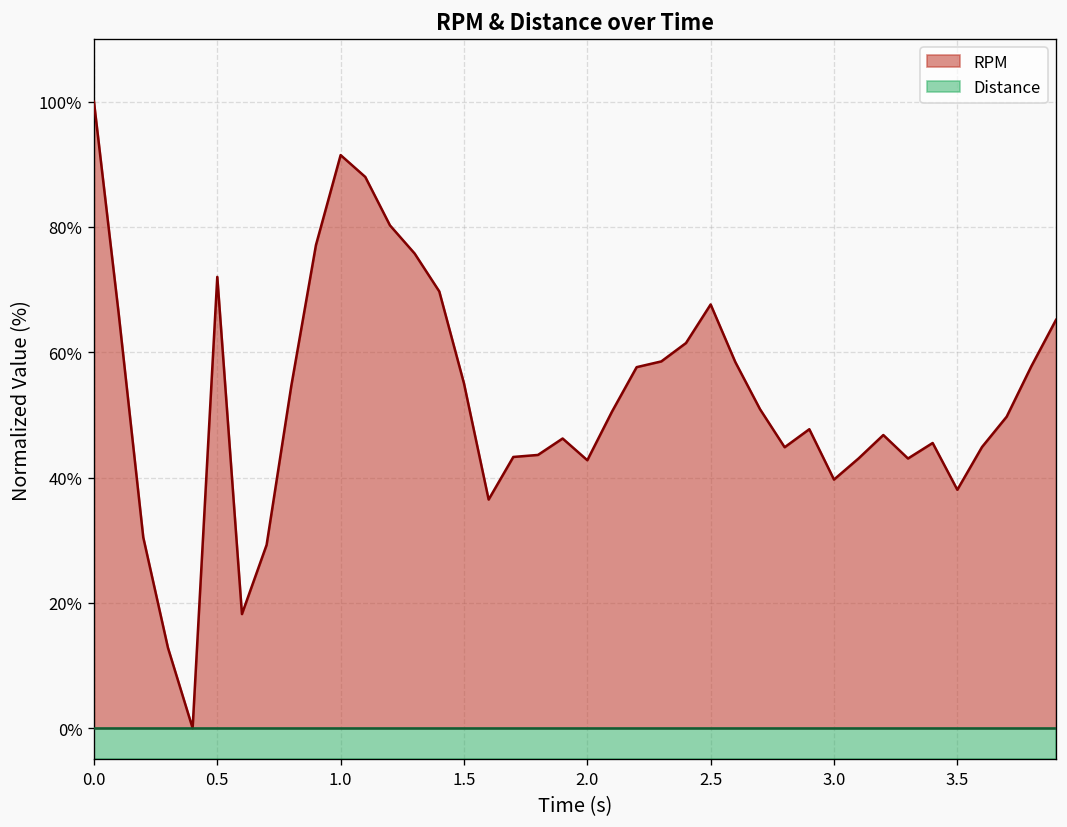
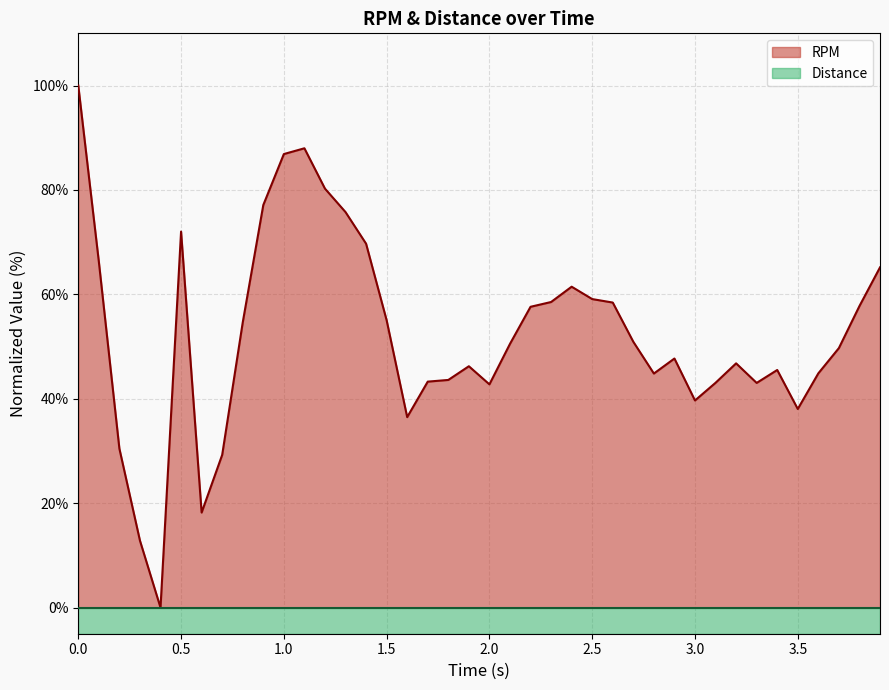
  {
    "RPM": {
      "0.0": "100%",
      "0.5": "72%",
-     "1.0": "91%",
+     "1.0": "87%",
      "1.5": "55%",
      "2.0": "43%",
-     "2.5": "68%",
+     "2.5": "59%",
      "3.0": "40%",
      "3.5": "38%"
    },
    "Distance": {
      "0.0": "0%",
      "0.5": "0%",
      "1.0": "0%",
      "1.5": "0%",
      "2.0": "0%",
      "2.5": "0%",
      "3.0": "0%",
      "3.5": "0%"
    }
  }
